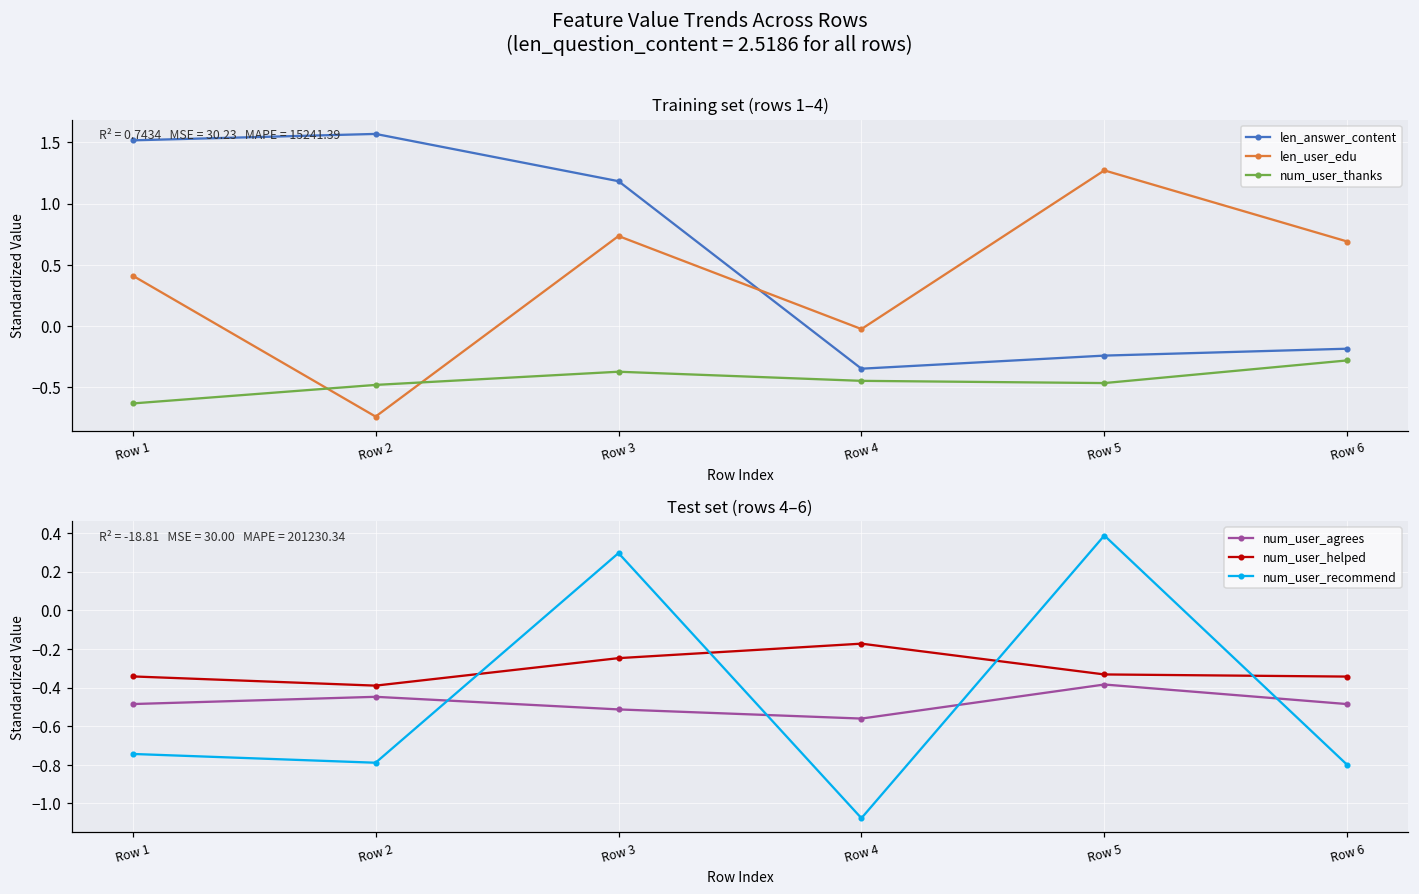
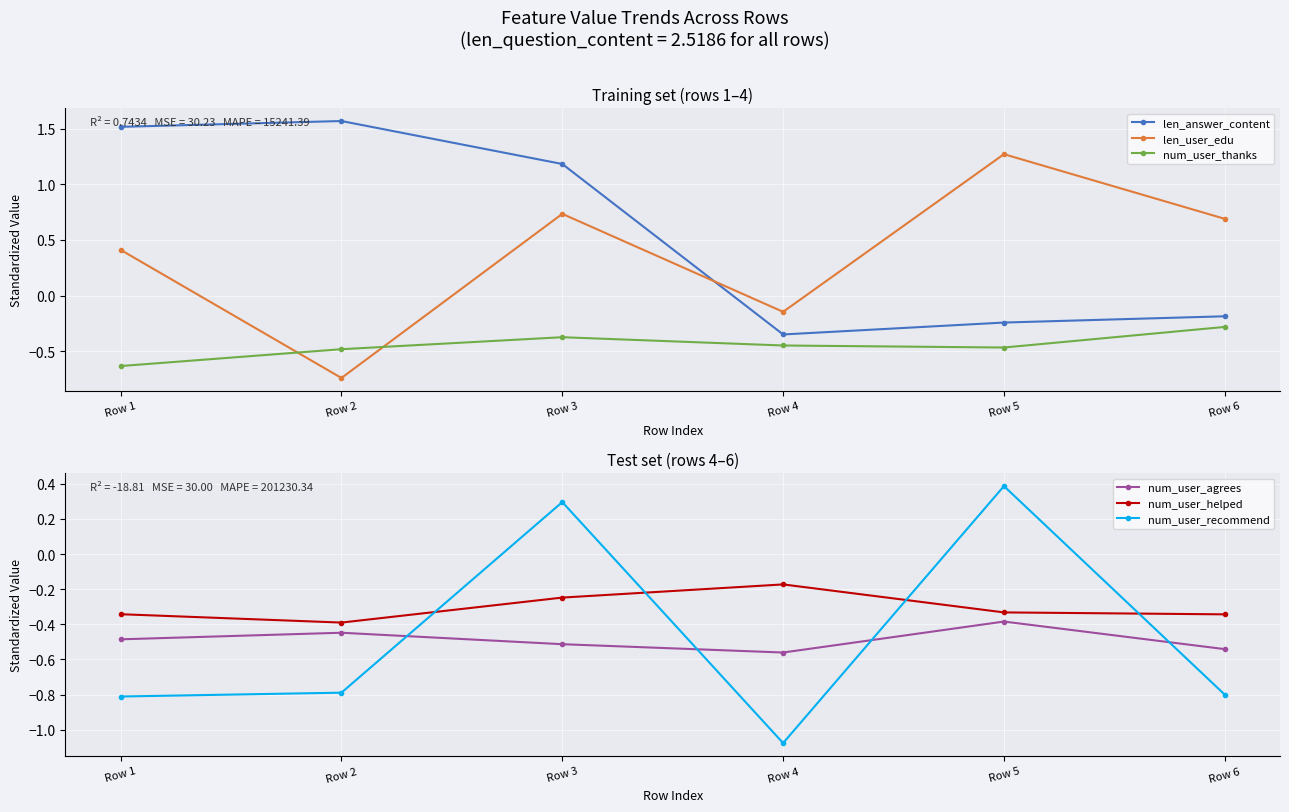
  {
    "Training set (rows 1–4)": {
      "len_answer_content": {
        "Row 2": 1.57,
        "Row 3": 1.18,
        "Row 4": -0.35,
        "Row 5": -0.24,
        "Row 6": -0.19
      },
      "len_user_edu": {
        "Row 1": 0.41,
        "Row 2": -0.74,
        "Row 3": 0.73,
-       "Row 4": -0.03,
+       "Row 4": -0.15,
        "Row 5": 1.27,
        "Row 6": 0.69
      },
      "num_user_thanks": {
        "Row 1": -0.63,
        "Row 2": -0.48,
        "Row 3": -0.37,
        "Row 4": -0.45,
        "Row 5": -0.47,
        "Row 6": -0.28
      }
    },
    "Test set (rows 4–6)": {
      "num_user_agrees": {
        "Row 1": -0.49,
        "Row 2": -0.45,
        "Row 3": -0.51,
        "Row 4": -0.56,
        "Row 5": -0.38,
-       "Row 6": -0.49
+       "Row 6": -0.54
      },
      "num_user_helped": {
        "Row 1": -0.34,
        "Row 2": -0.39,
        "Row 3": -0.25,
        "Row 4": -0.17,
        "Row 5": -0.33,
        "Row 6": -0.34
      },
      "num_user_recommend": {
-       "Row 1": -0.74,
+       "Row 1": -0.81,
        "Row 2": -0.79,
        "Row 3": 0.30,
        "Row 4": -1.08,
        "Row 5": 0.39,
        "Row 6": -0.80
      }
    }
  }
